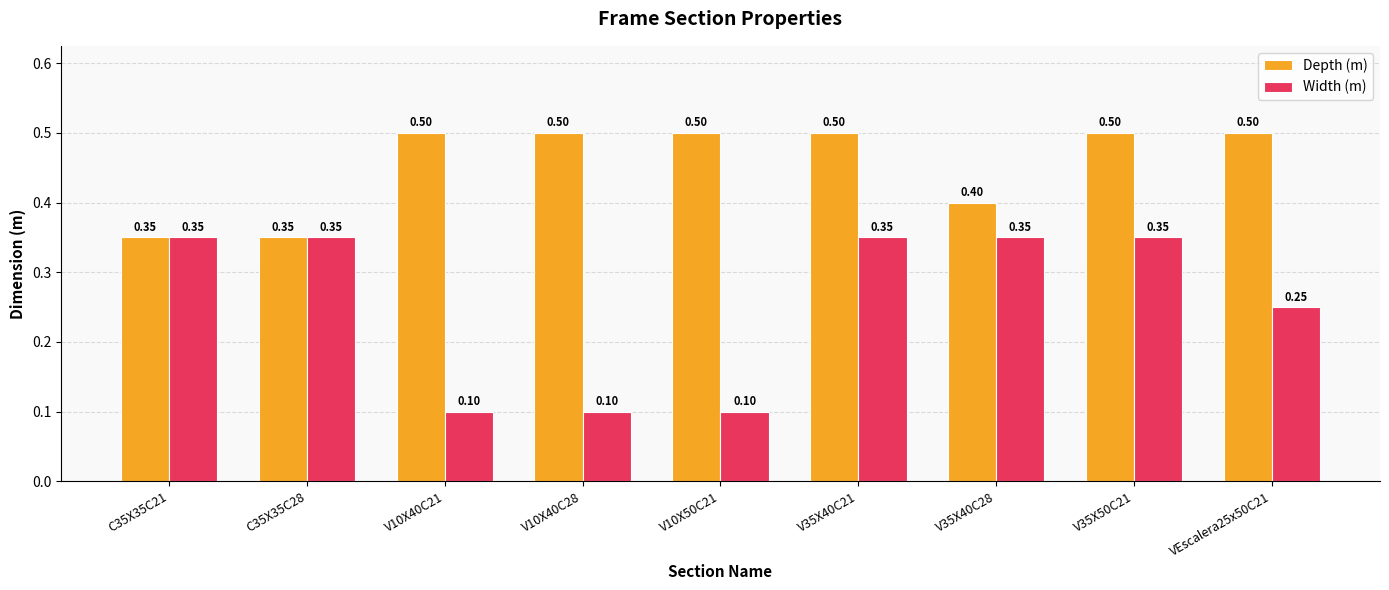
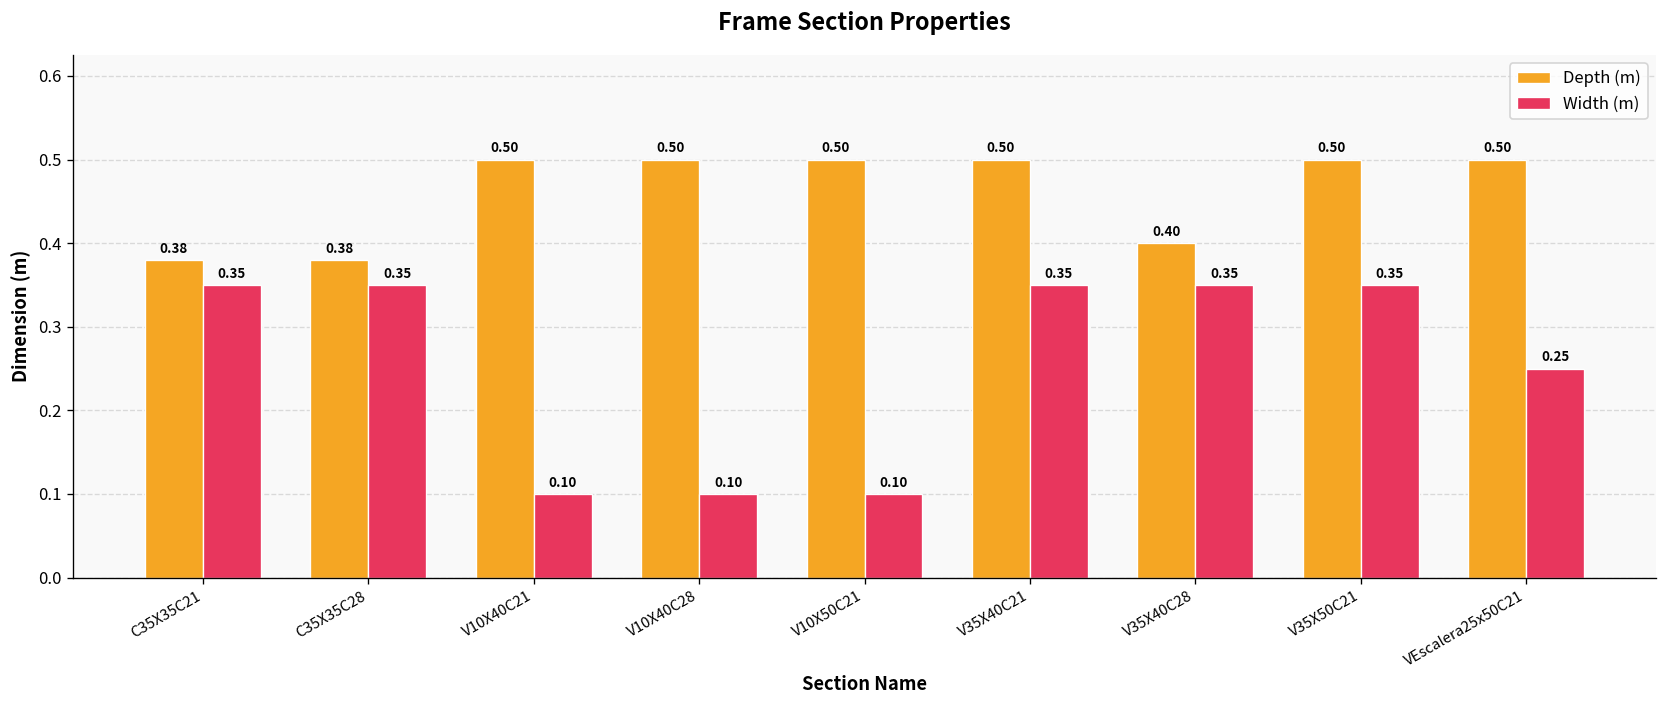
  {
    "Depth (m)": {
-     "C35X35C21": 0.35,
-     "C35X35C28": 0.35,
+     "C35X35C21": 0.38,
+     "C35X35C28": 0.38,
      "V10X40C21": 0.50,
      "V10X40C28": 0.50,
      "V10X50C21": 0.50,
      "V35X40C21": 0.50,
      "V35X40C28": 0.40,
      "V35X50C21": 0.50,
      "VEscalera25x50C21": 0.50
    },
    "Width (m)": {
      "C35X35C21": 0.35,
      "C35X35C28": 0.35,
      "V10X40C21": 0.10,
      "V10X40C28": 0.10,
      "V10X50C21": 0.10,
      "V35X40C21": 0.35,
      "V35X40C28": 0.35,
      "V35X50C21": 0.35,
      "VEscalera25x50C21": 0.25
    }
  }
